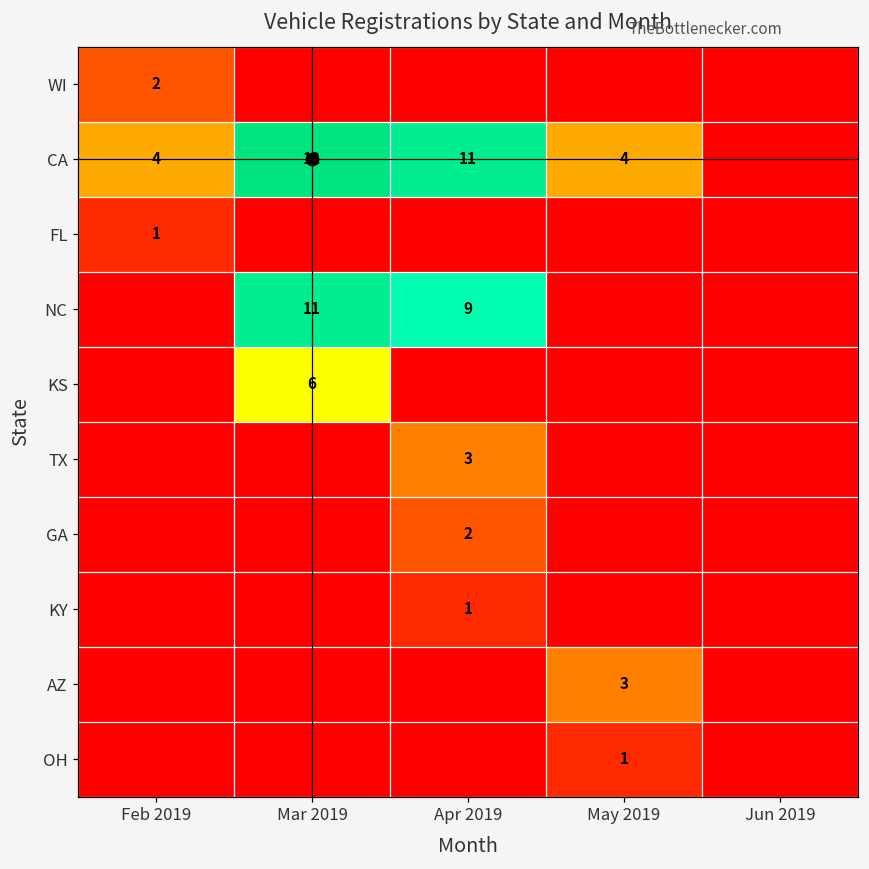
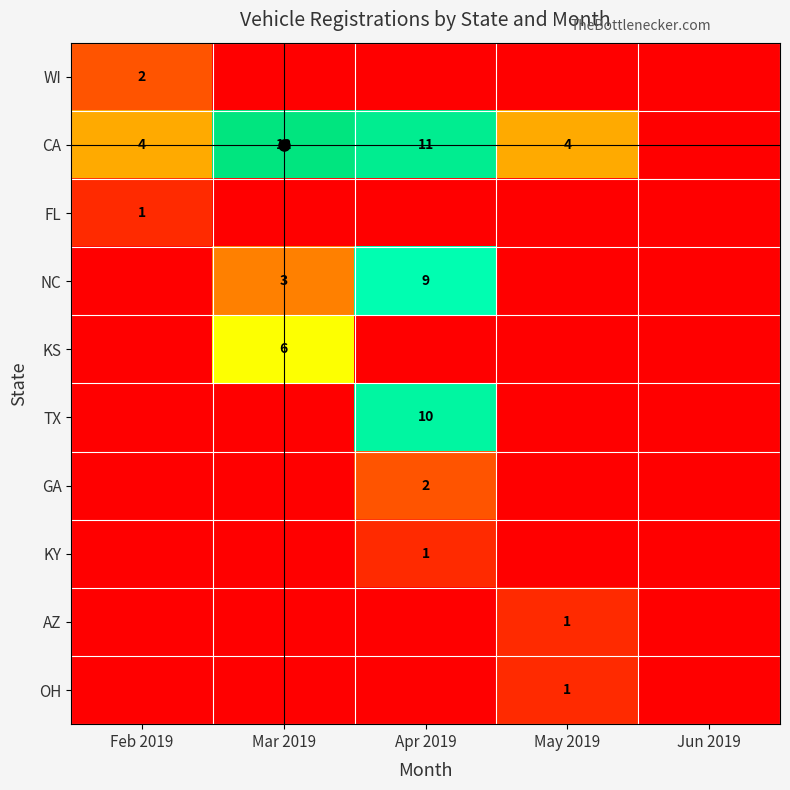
  {
    "WI": {
      "Feb 2019": 2
    },
    "CA": {
      "Feb 2019": 4,
      "Apr 2019": 11,
      "May 2019": 4
    },
    "FL": {
      "Feb 2019": 1
    },
    "NC": {
-     "Mar 2019": 11,
+     "Mar 2019": 3,
      "Apr 2019": 9
    },
    "KS": {
      "Mar 2019": 6
    },
    "TX": {
-     "Apr 2019": 3
+     "Apr 2019": 10
    },
    "GA": {
      "Apr 2019": 2
    },
    "KY": {
      "Apr 2019": 1
    },
    "AZ": {
-     "May 2019": 3
+     "May 2019": 1
    },
    "OH": {
      "May 2019": 1
    }
  }
